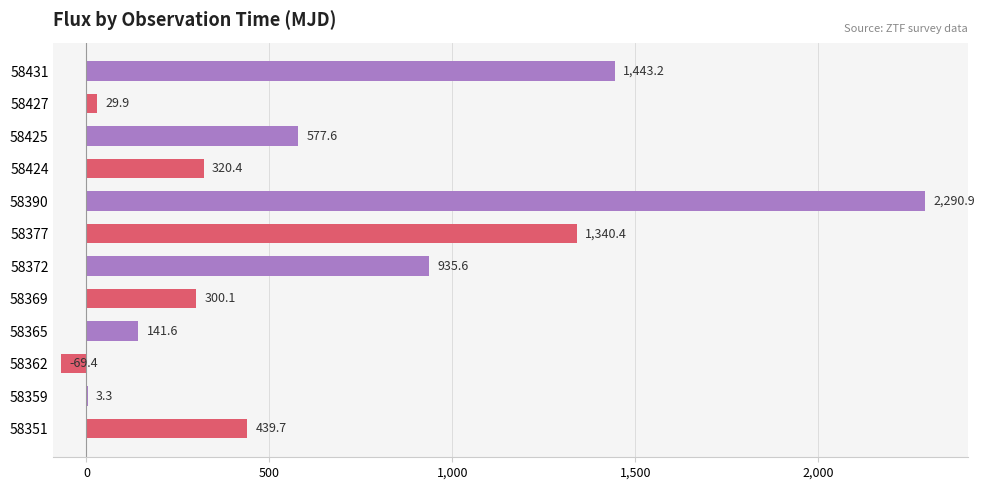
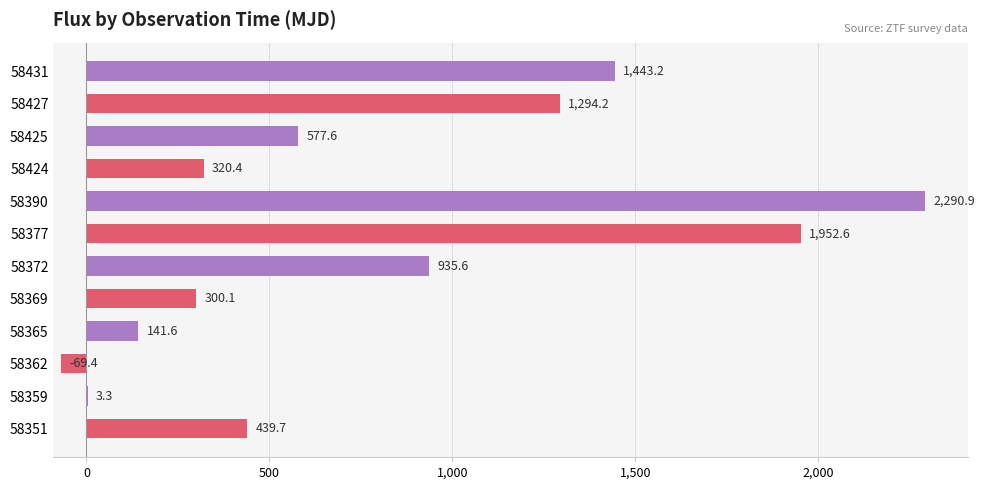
  {
    "58431": "1,443.2",
-   "58427": "29.9",
+   "58427": "1,294.2",
    "58425": "577.6",
    "58424": "320.4",
    "58390": "2,290.9",
-   "58377": "1,340.4",
+   "58377": "1,952.6",
    "58372": "935.6",
    "58369": "300.1",
    "58365": "141.6",
    "58362": "-69.4",
    "58359": "3.3",
    "58351": "439.7"
  }
